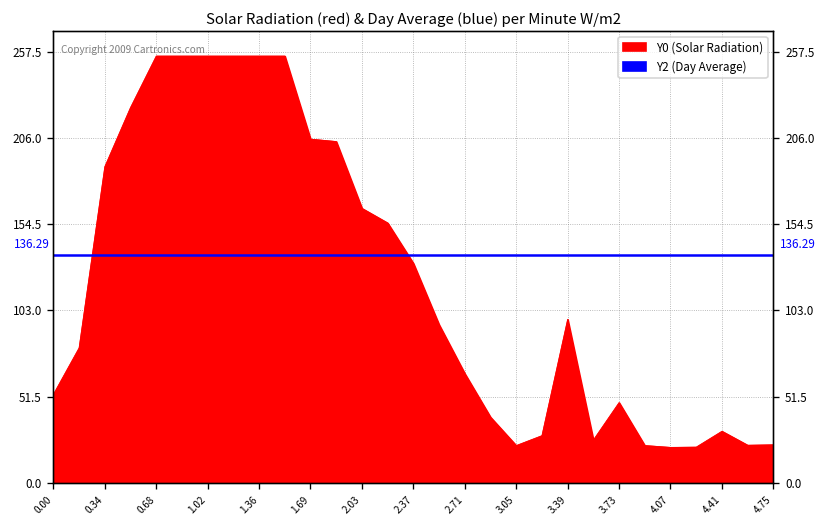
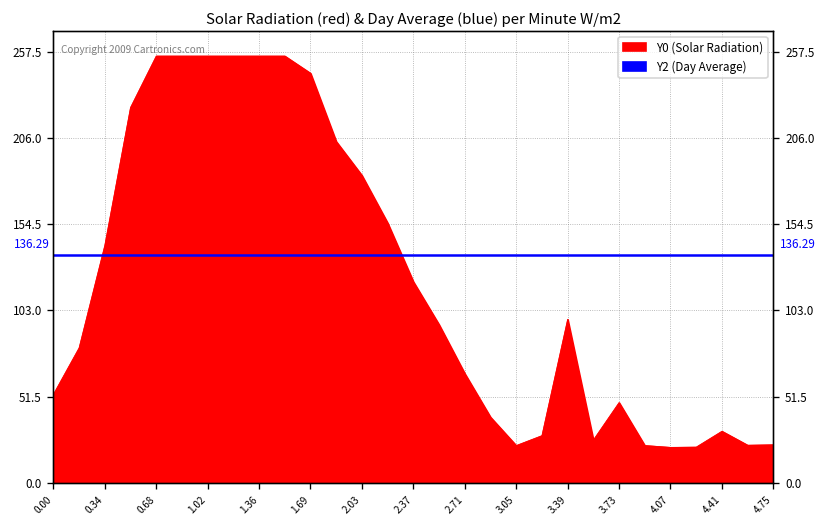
  {
    "0.00": 53,
-   "0.34": 189,
+   "0.34": 142,
    "1.02": 255,
    "1.36": 255,
-   "1.69": 205,
-   "2.03": 164,
-   "2.37": 131,
+   "1.69": 245,
+   "2.03": 184,
+   "2.37": 120,
    "2.71": 65,
    "3.05": 22,
    "3.39": 98,
    "3.73": 48,
    "4.07": 21,
    "4.41": 31,
    "4.75": 23
  }
